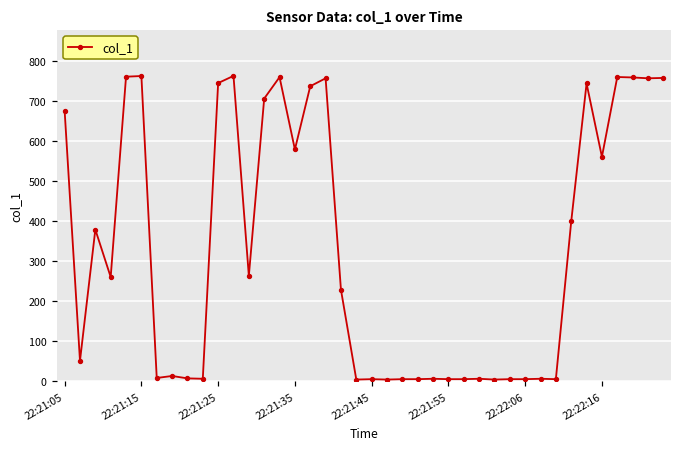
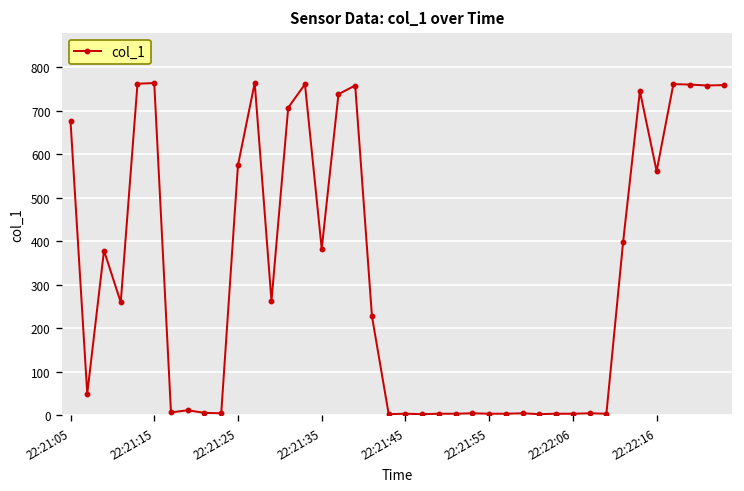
  {
    "22:21:05": 680,
    "22:21:15": 760,
-   "22:21:25": 750,
-   "22:21:35": 580,
+   "22:21:25": 570,
+   "22:21:35": 380,
    "22:21:45": 0,
    "22:21:55": 0,
    "22:22:06": 0,
    "22:22:16": 560
  }
